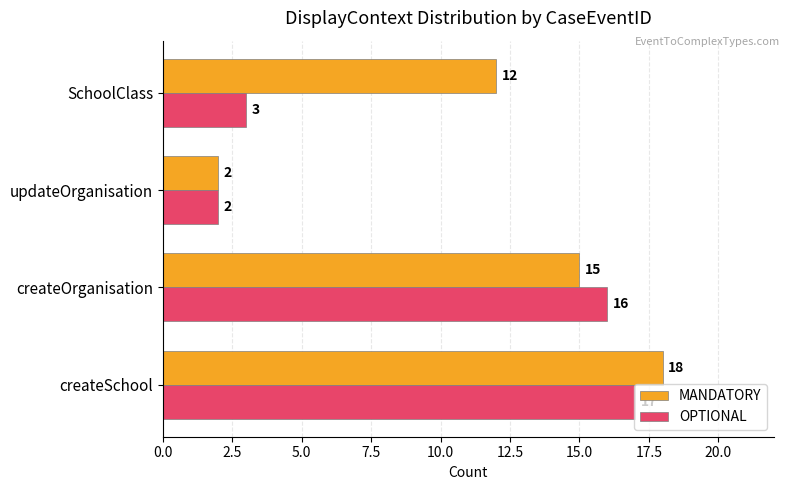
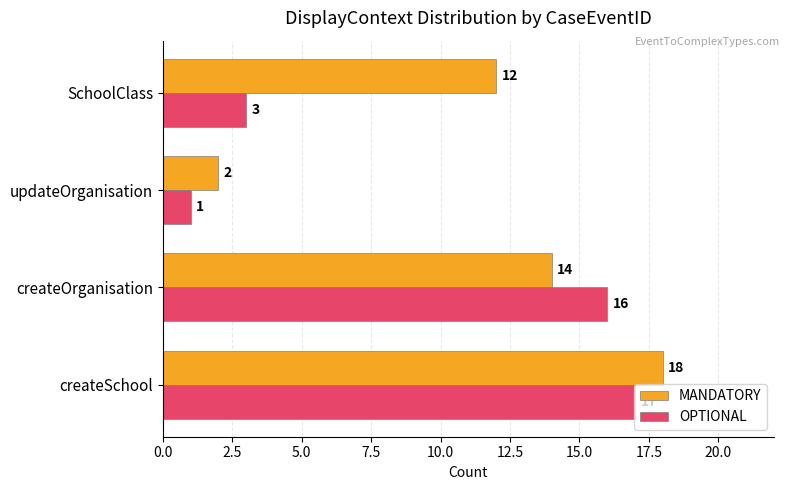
  {
    "MANDATORY": {
      "SchoolClass": 12,
      "updateOrganisation": 2,
-     "createOrganisation": 15,
+     "createOrganisation": 14,
      "createSchool": 18
    },
    "OPTIONAL": {
      "SchoolClass": 3,
-     "updateOrganisation": 2,
+     "updateOrganisation": 1,
      "createOrganisation": 16
    }
  }
